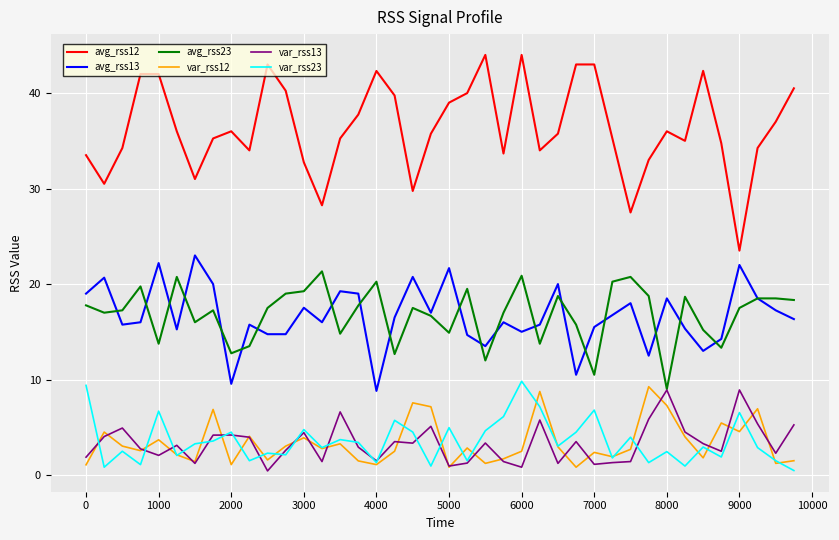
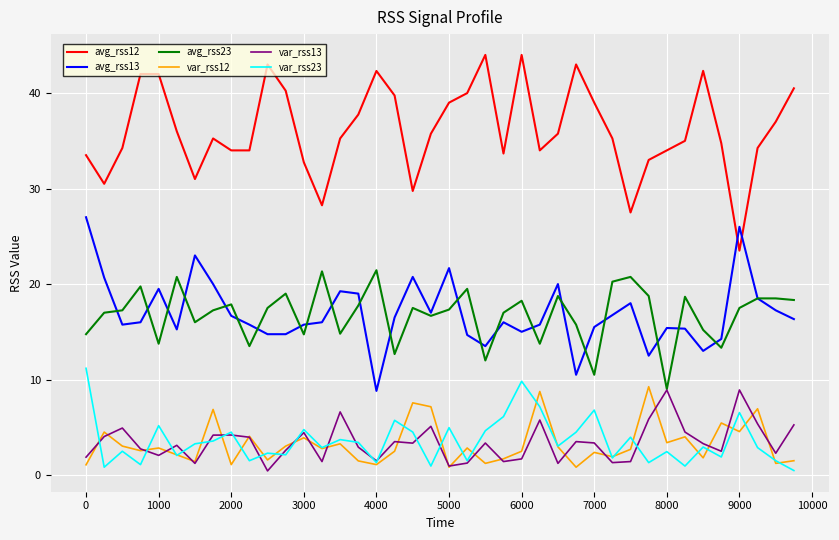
  {
    "avg_rss12": {
      "0": 34,
-     "2000": 36,
+     "2000": 34,
      "3000": 33,
      "4000": 42,
      "5000": 39,
      "6000": 44,
-     "7000": 43,
-     "8000": 36,
+     "7000": 39,
+     "8000": 34,
      "9000": 24
    },
    "avg_rss13": {
-     "0": 19,
-     "1000": 22,
-     "2000": 10,
-     "3000": 18,
+     "0": 27,
+     "1000": 20,
+     "2000": 17,
+     "3000": 16,
      "4000": 9,
      "5000": 22,
      "6000": 15,
      "7000": 16,
-     "8000": 19,
-     "9000": 22
+     "8000": 15,
+     "9000": 26
    },
    "avg_rss23": {
-     "0": 18,
+     "0": 15,
      "1000": 14,
-     "2000": 13,
-     "3000": 19,
-     "4000": 20,
-     "5000": 15,
-     "6000": 21,
+     "2000": 18,
+     "3000": 15,
+     "4000": 21,
+     "5000": 17,
+     "6000": 18,
      "7000": 11,
      "9000": 18
    },
    "var_rss12": {
      "0": 1,
-     "1000": 4,
+     "1000": 3,
      "2000": 1,
      "3000": 4,
      "6000": 2,
      "7000": 2,
-     "8000": 7,
+     "8000": 3,
      "9000": 5
    },
    "var_rss13": {
      "0": 2,
      "1000": 2,
      "2000": 4,
      "3000": 4,
-     "6000": 1,
-     "7000": 1,
+     "6000": 2,
+     "7000": 3,
      "9000": 9
    },
    "var_rss23": {
-     "0": 9,
-     "1000": 7,
+     "0": 11,
+     "1000": 5,
      "2000": 4,
      "3000": 5,
      "5000": 5,
      "6000": 10,
      "7000": 7,
      "8000": 2,
      "9000": 7
    }
  }
